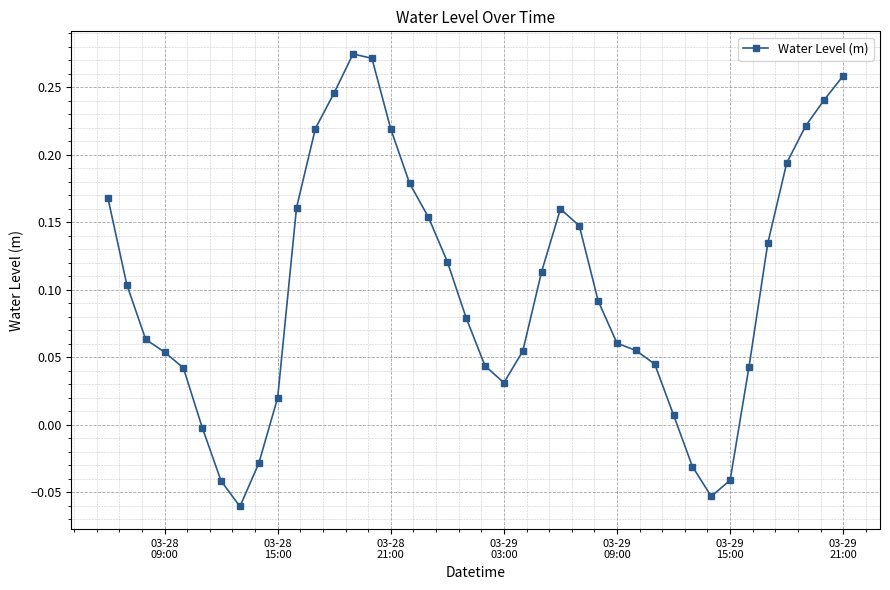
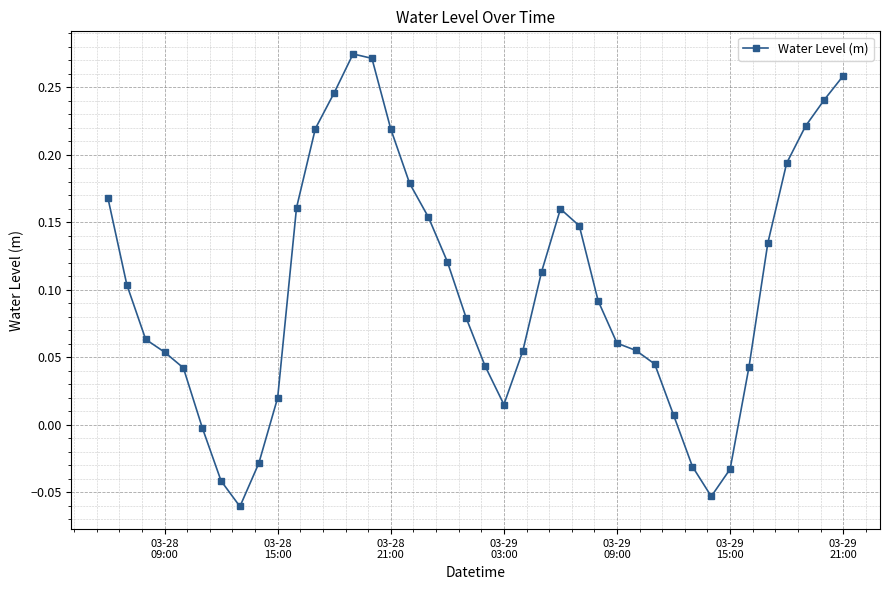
  {
    "03-28 09:00": 0.054,
    "03-28 15:00": 0.020,
    "03-28 21:00": 0.219,
-   "03-29 03:00": 0.031,
+   "03-29 03:00": 0.015,
    "03-29 09:00": 0.060,
-   "03-29 15:00": -0.041,
+   "03-29 15:00": -0.033,
    "03-29 21:00": 0.258
  }
